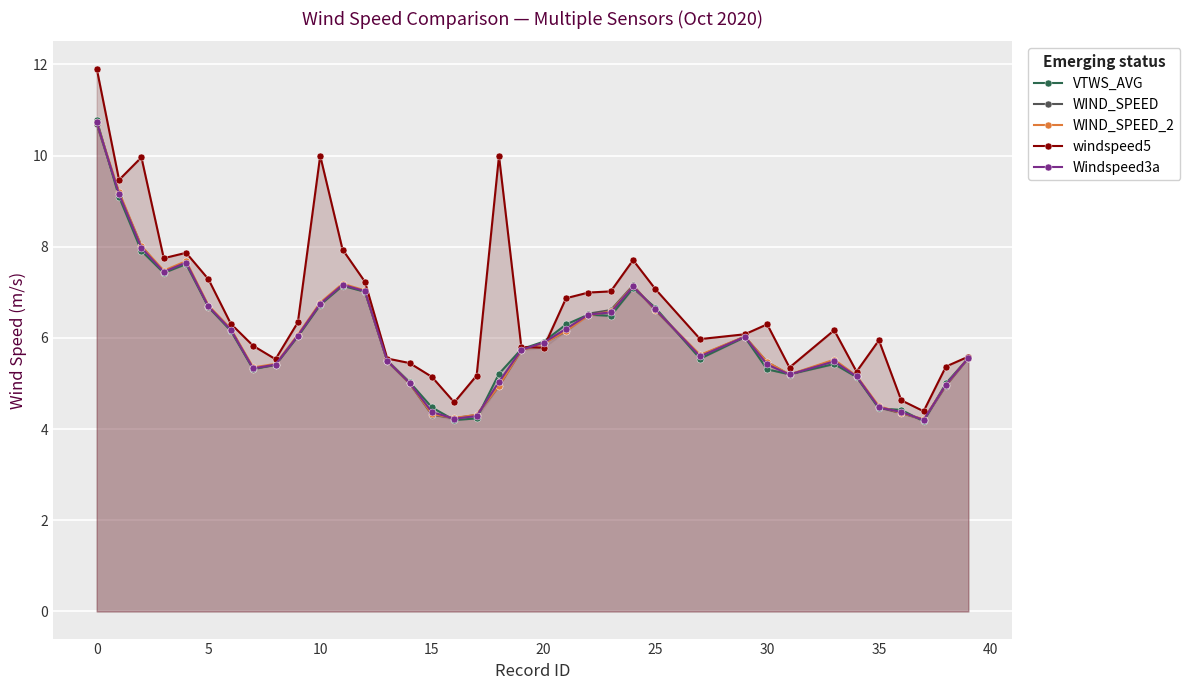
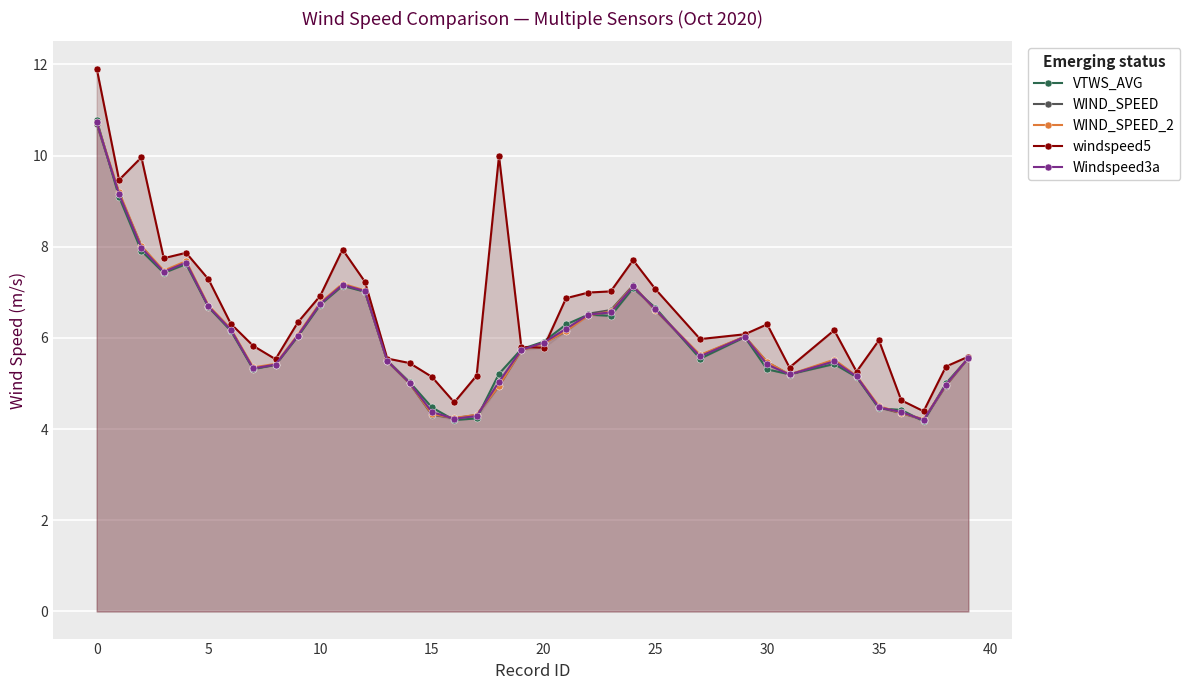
  {
    "windspeed5": {
-     "10": 10.0,
+     "10": 6.9,
      "20": 5.8
    }
  }
